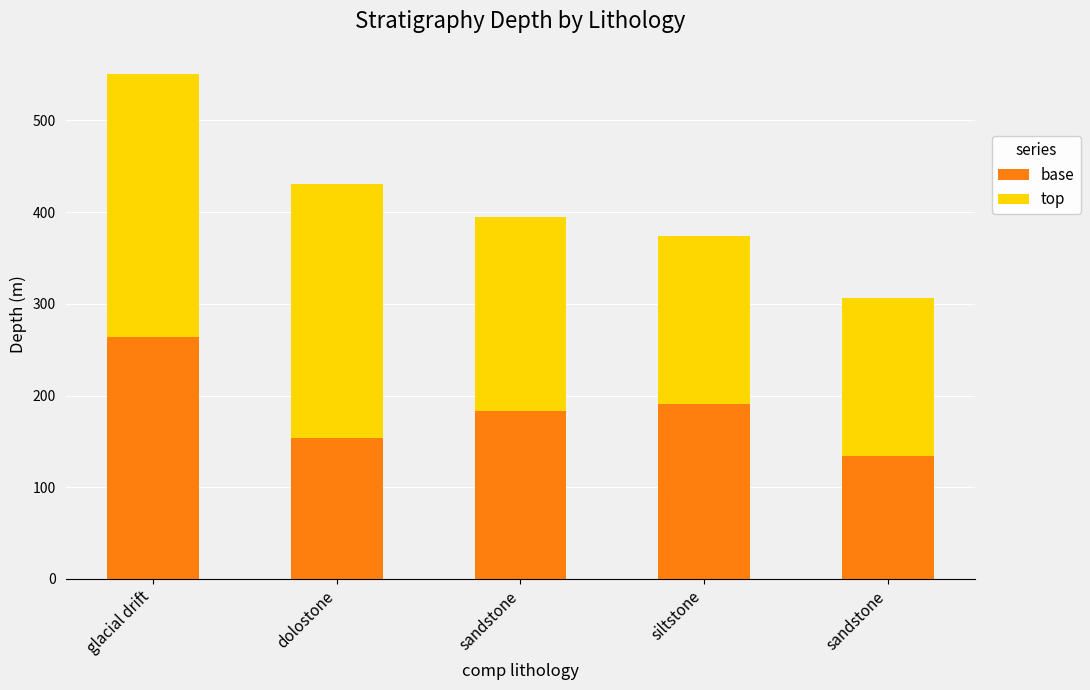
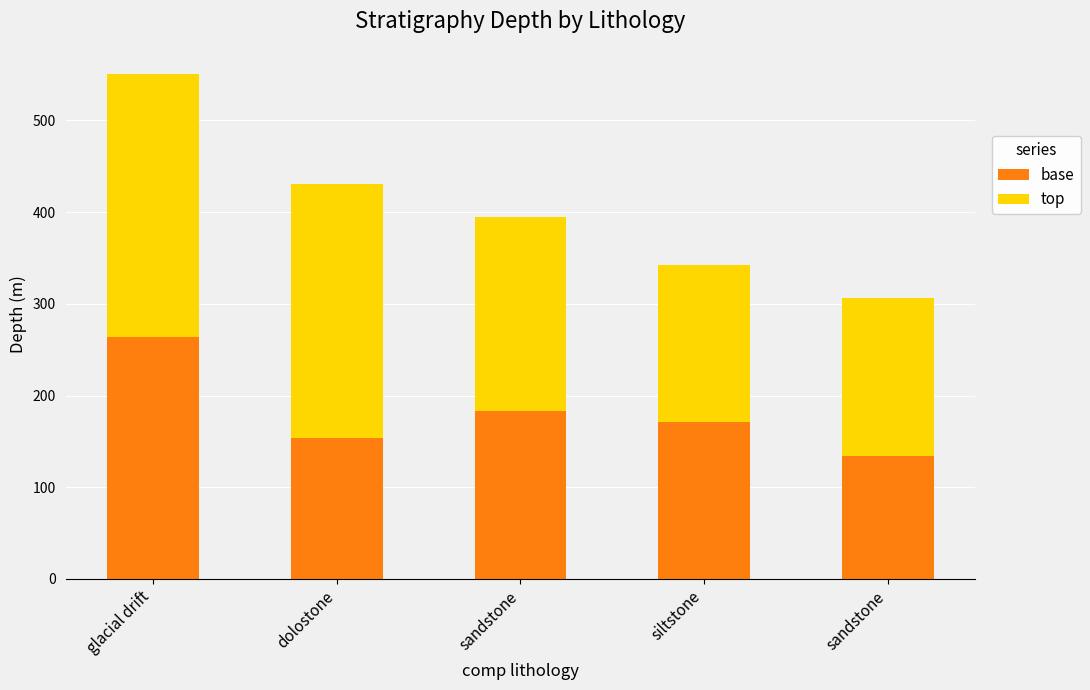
  {
    "base": {
      "glacial drift": 260,
      "dolostone": 150,
-     "siltstone": 190
+     "siltstone": 170
    },
    "top": {
      "glacial drift": 290,
      "dolostone": 280,
-     "siltstone": 180
+     "siltstone": 170
    }
  }
